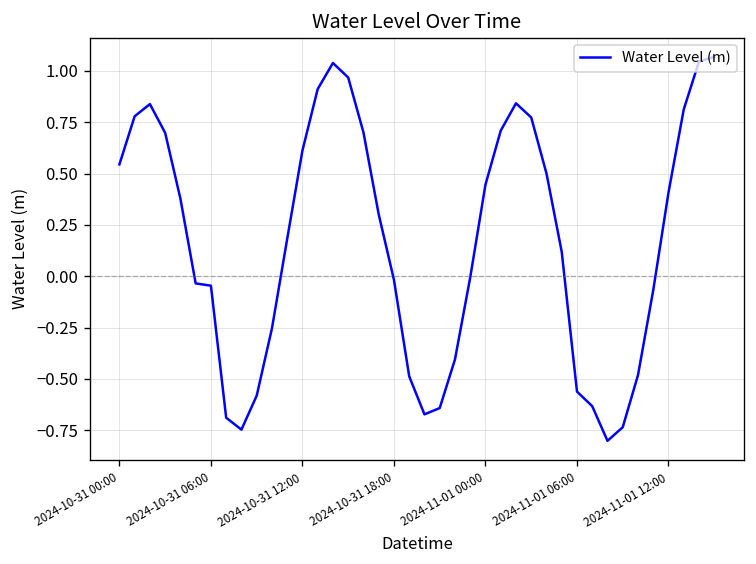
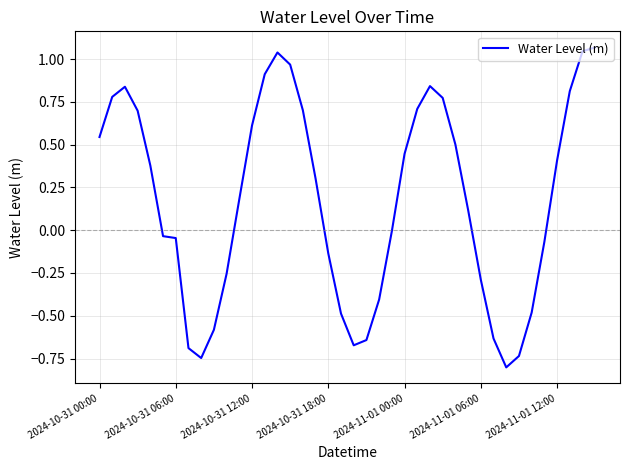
  {
    "2024-10-31 00:00": 0.54,
    "2024-10-31 06:00": -0.05,
    "2024-10-31 12:00": 0.61,
-   "2024-10-31 18:00": -0.02,
+   "2024-10-31 18:00": -0.14,
    "2024-11-01 00:00": 0.45,
-   "2024-11-01 06:00": -0.56,
+   "2024-11-01 06:00": -0.29,
    "2024-11-01 12:00": 0.41
  }
